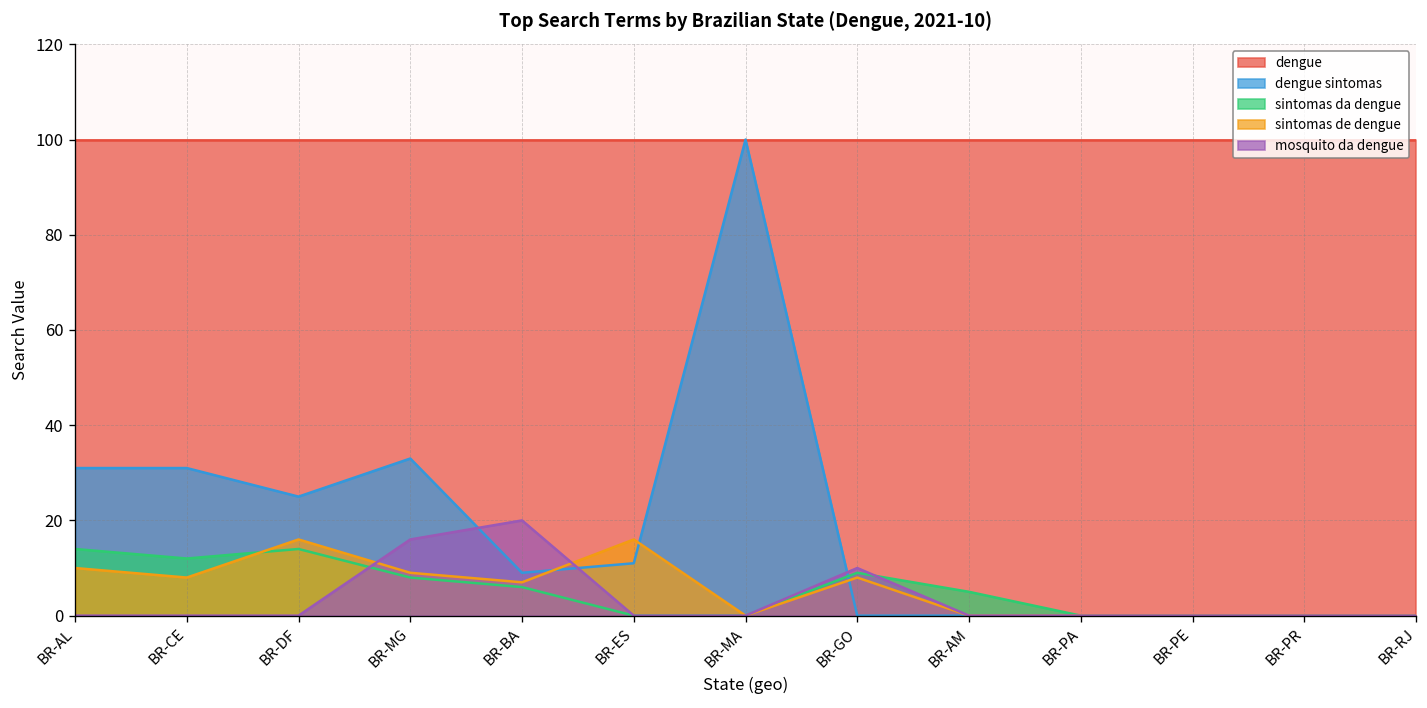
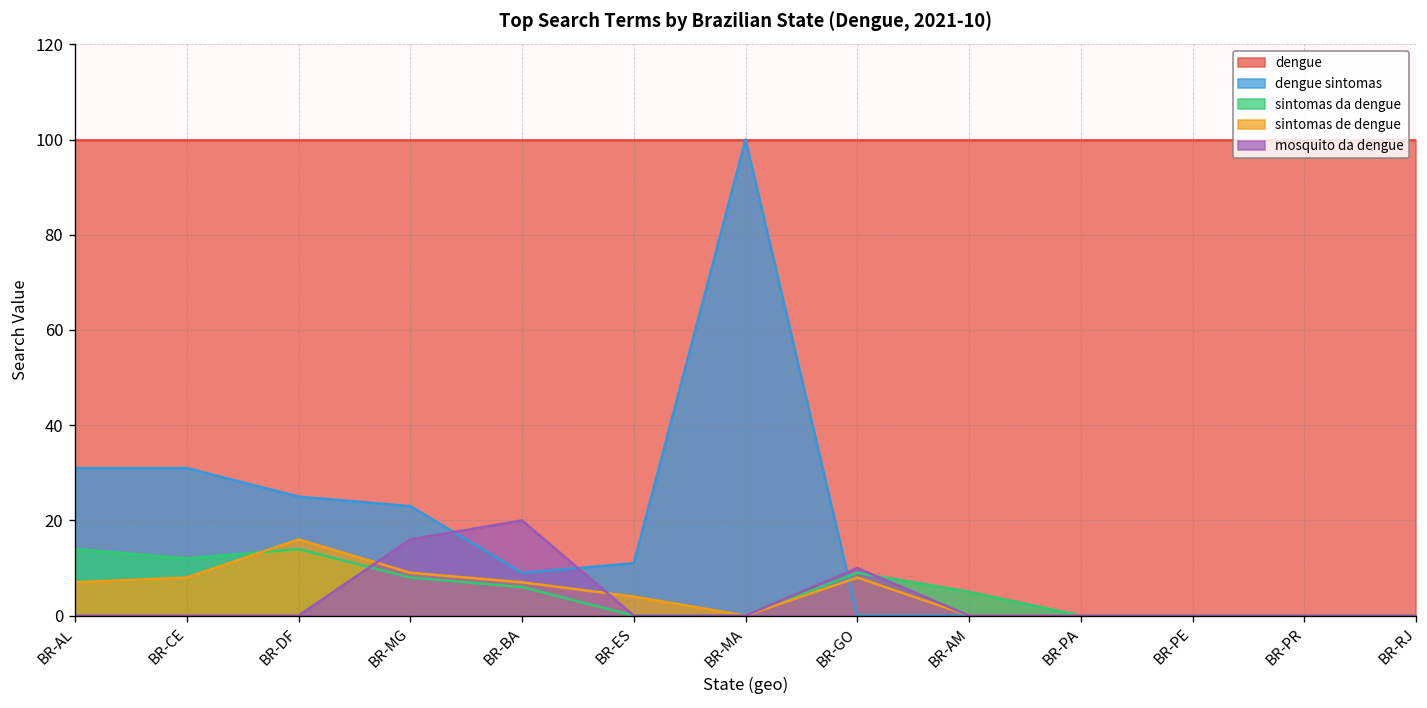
  {
    "dengue": {
      "BR-AL": 100,
      "BR-CE": 100,
      "BR-DF": 100,
      "BR-MG": 100,
      "BR-BA": 100,
      "BR-ES": 100,
      "BR-GO": 100,
      "BR-AM": 100,
      "BR-PA": 100,
      "BR-PE": 100,
      "BR-RJ": 100
    },
    "dengue sintomas": {
      "BR-AL": 31,
      "BR-CE": 31,
      "BR-DF": 25,
-     "BR-MG": 33,
+     "BR-MG": 23,
      "BR-BA": 9,
      "BR-ES": 11,
      "BR-GO": 0
    },
    "sintomas da dengue": {
      "BR-AL": 14,
      "BR-CE": 12,
      "BR-DF": 14,
      "BR-MG": 8,
      "BR-BA": 6,
      "BR-GO": 9,
      "BR-AM": 5
    },
    "sintomas de dengue": {
-     "BR-AL": 10,
+     "BR-AL": 7,
      "BR-CE": 8,
      "BR-DF": 16,
      "BR-MG": 9,
      "BR-BA": 7,
-     "BR-ES": 16,
+     "BR-ES": 4,
      "BR-GO": 8
    },
    "mosquito da dengue": {
      "BR-AL": 0,
      "BR-CE": 0,
      "BR-DF": 0,
      "BR-MG": 16,
      "BR-BA": 20,
      "BR-GO": 10
    }
  }
